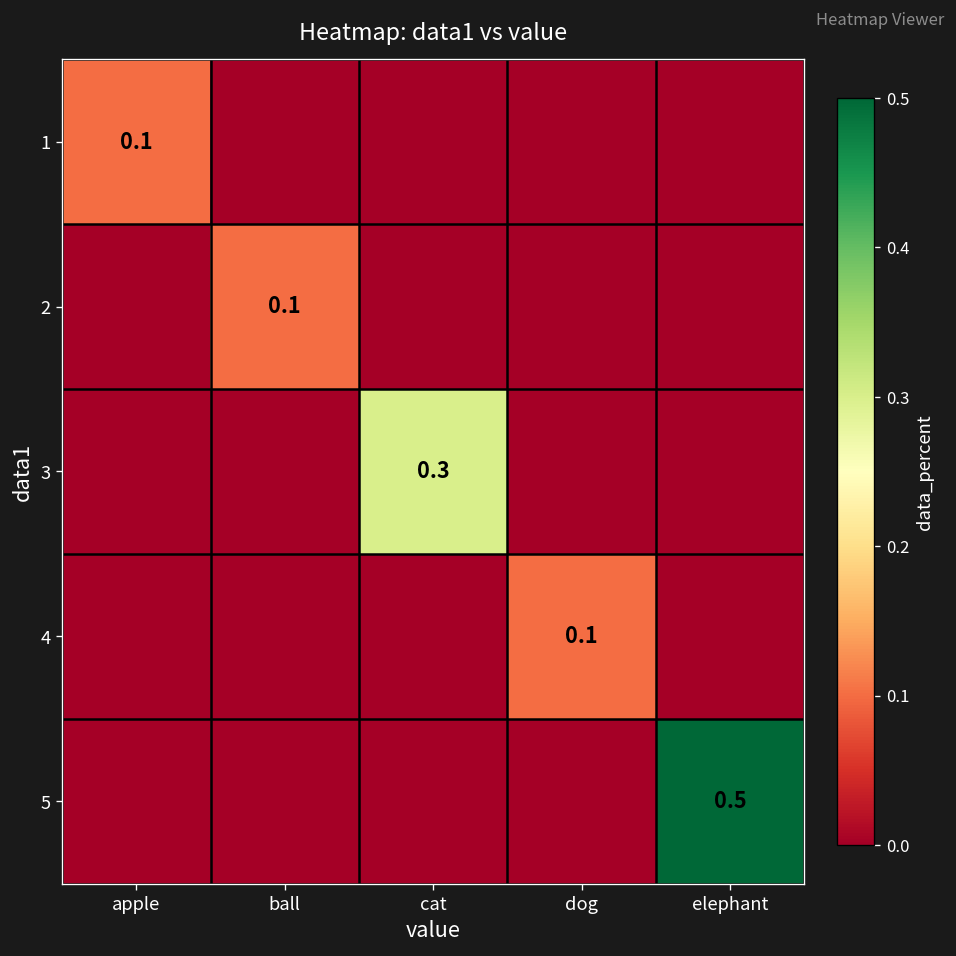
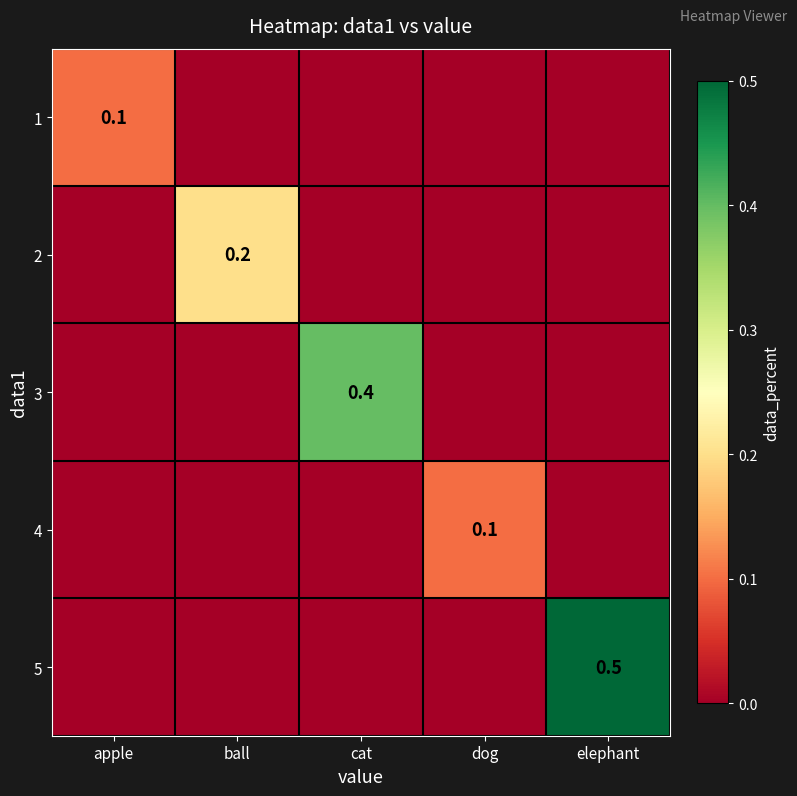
  {
    "1": {
      "apple": 0.1
    },
    "2": {
-     "ball": 0.1
+     "ball": 0.2
    },
    "3": {
-     "cat": 0.3
+     "cat": 0.4
    },
    "4": {
      "dog": 0.1
    },
    "5": {
      "elephant": 0.5
    }
  }
